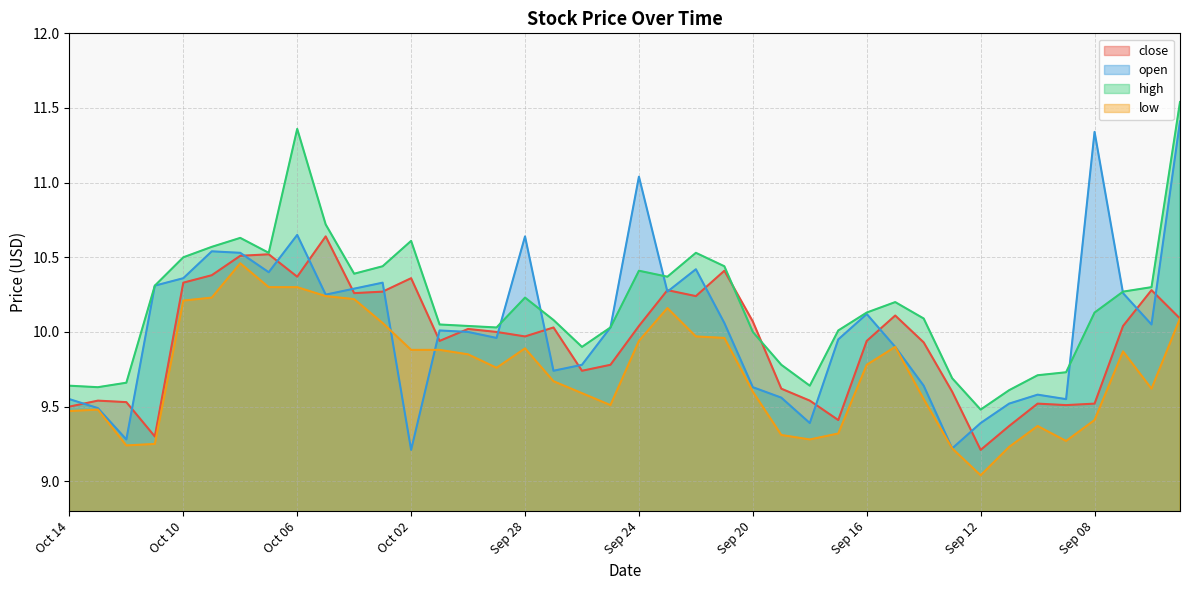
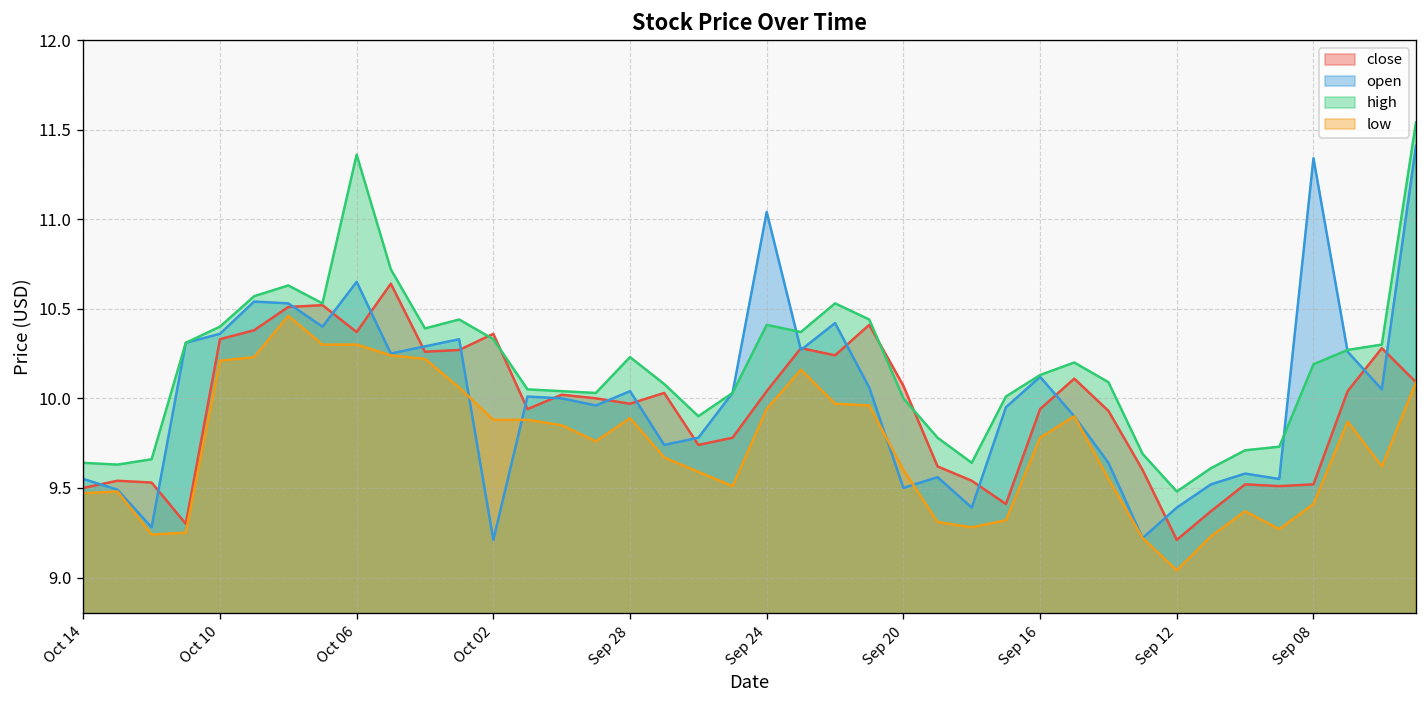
  {
    "open": {
      "Oct 14": 9.55,
      "Oct 10": 10.36,
      "Oct 06": 10.65,
      "Oct 02": 9.21,
-     "Sep 28": 10.64,
+     "Sep 28": 10.04,
      "Sep 24": 11.04,
-     "Sep 20": 9.63,
+     "Sep 20": 9.50,
      "Sep 12": 9.39,
      "Sep 08": 11.34
    },
    "high": {
      "Oct 14": 9.64,
-     "Oct 10": 10.5,
+     "Oct 10": 10.4,
      "Oct 06": 11.36,
-     "Oct 02": 10.61,
+     "Oct 02": 10.33,
      "Sep 28": 10.23,
      "Sep 24": 10.41,
      "Sep 20": 10.00,
      "Sep 12": 9.48,
-     "Sep 08": 10.13
+     "Sep 08": 10.19
    }
  }
